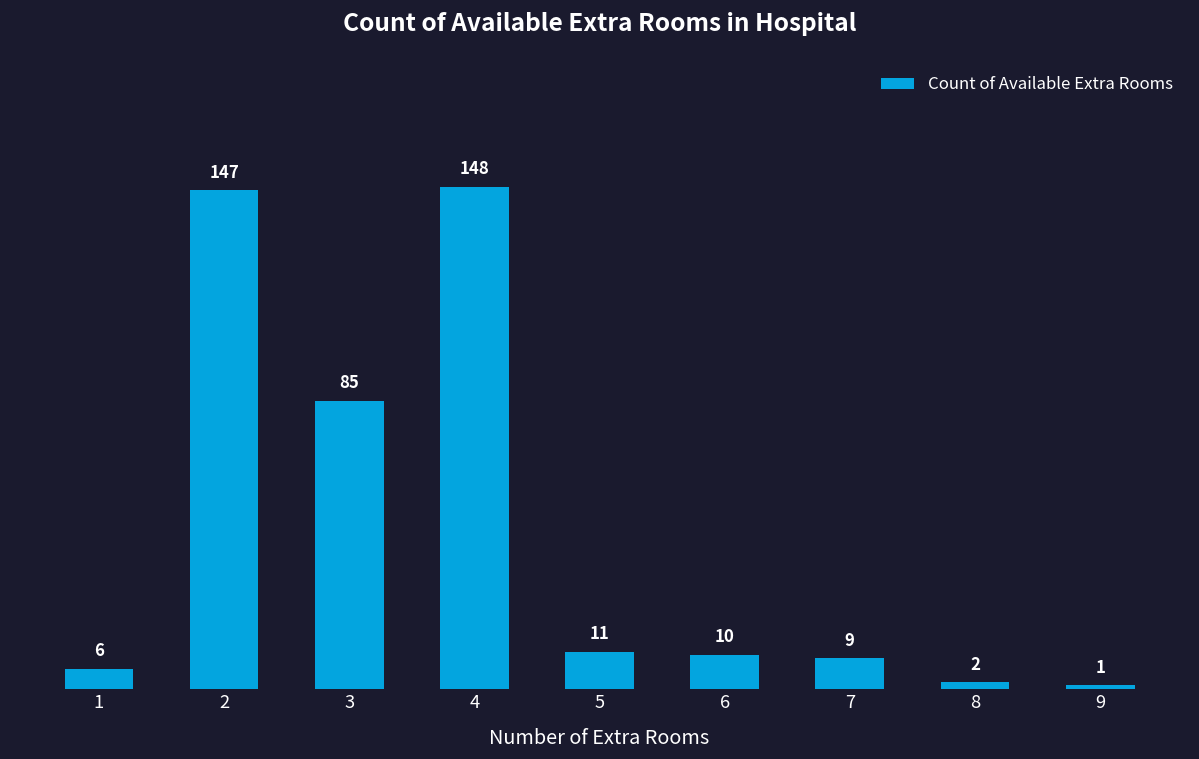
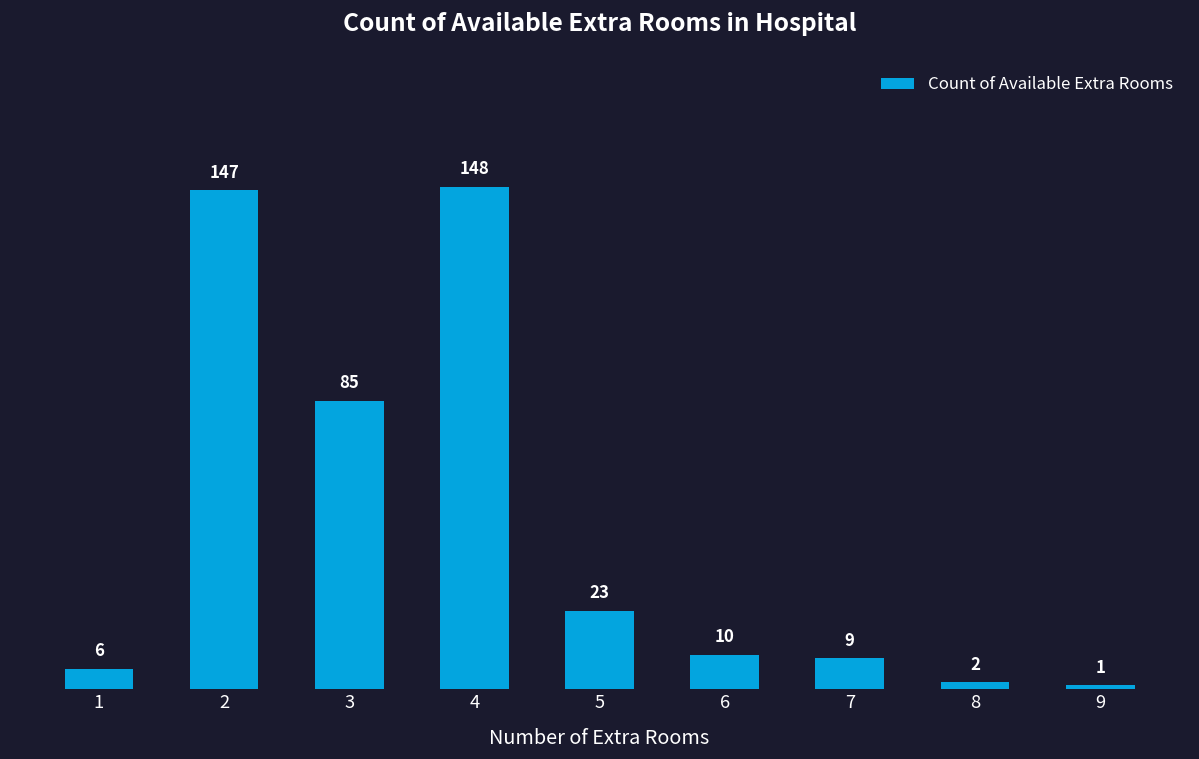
  {
    "1": 6,
    "2": 147,
    "3": 85,
    "4": 148,
-   "5": 11,
+   "5": 23,
    "6": 10,
    "7": 9,
    "8": 2,
    "9": 1
  }
